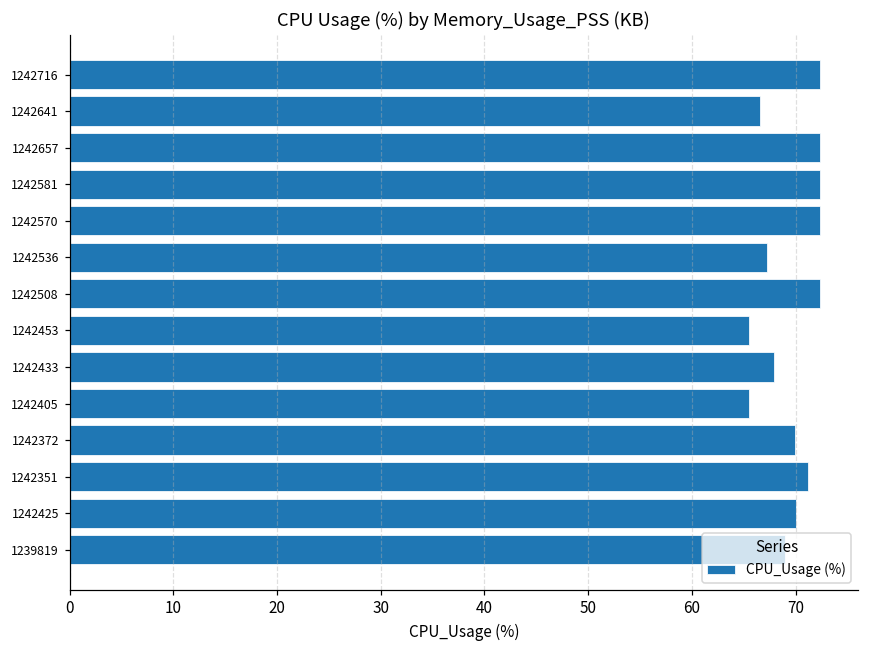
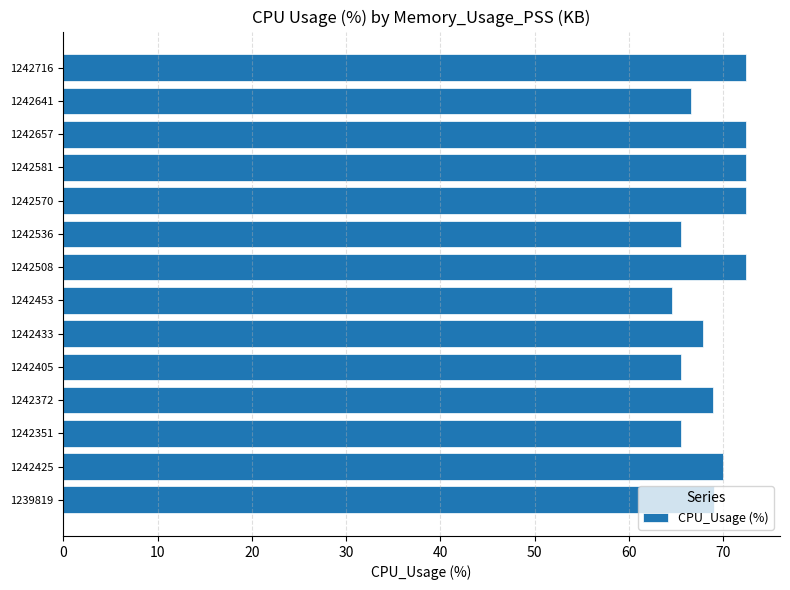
  {
    "1242716": 72,
    "1242641": 67,
    "1242657": 72,
    "1242581": 72,
    "1242570": 72,
-   "1242536": 67,
+   "1242536": 66,
    "1242508": 72,
-   "1242453": 66,
+   "1242453": 65,
    "1242433": 68,
    "1242405": 66,
-   "1242372": 70,
-   "1242351": 71,
+   "1242372": 69,
+   "1242351": 66,
    "1242425": 70
  }
